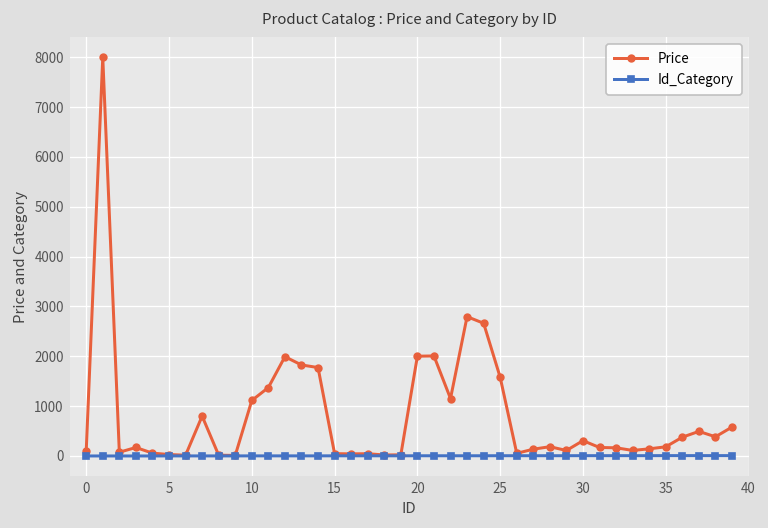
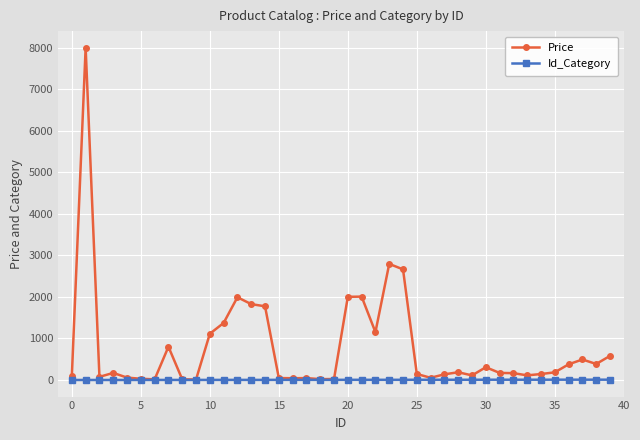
  {
    "Price": {
      "0": 100,
      "10": 1100,
      "20": 2000,
-     "25": 1600,
+     "25": 100,
      "30": 300,
      "35": 200
    },
    "Id_Category": {
      "0": 0,
      "10": 0,
      "20": 0,
      "25": 0,
      "30": 0,
      "35": 0
    }
  }
